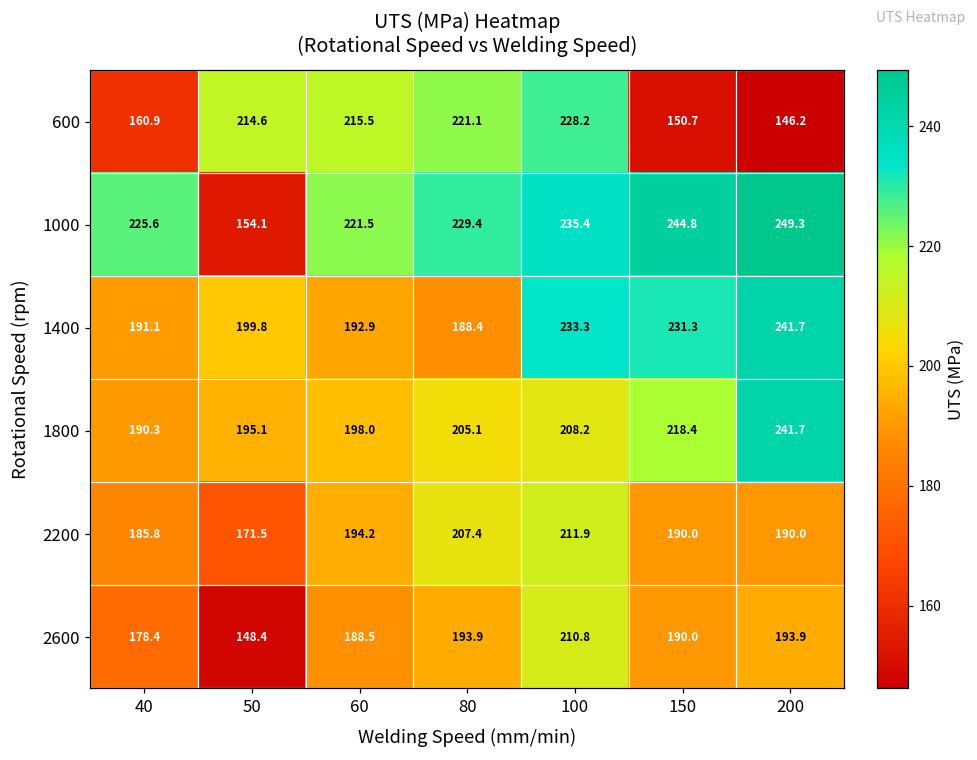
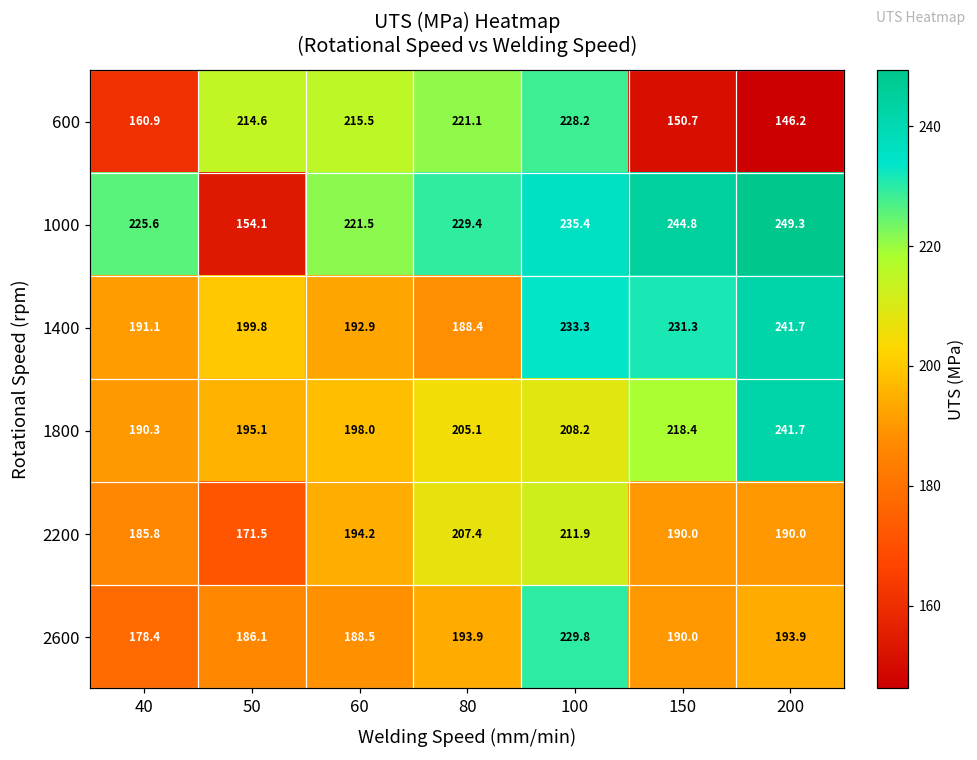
  {
    "600": {
      "40": 160.9,
      "50": 214.6,
      "60": 215.5,
      "80": 221.1,
      "100": 228.2,
      "150": 150.7,
      "200": 146.2
    },
    "1000": {
      "40": 225.6,
      "50": 154.1,
      "60": 221.5,
      "80": 229.4,
      "100": 235.4,
      "150": 244.8,
      "200": 249.3
    },
    "1400": {
      "40": 191.1,
      "50": 199.8,
      "60": 192.9,
      "80": 188.4,
      "100": 233.3,
      "150": 231.3,
      "200": 241.7
    },
    "1800": {
      "40": 190.3,
      "50": 195.1,
      "60": 198.0,
      "80": 205.1,
      "100": 208.2,
      "150": 218.4,
      "200": 241.7
    },
    "2200": {
      "40": 185.8,
      "50": 171.5,
      "60": 194.2,
      "80": 207.4,
      "100": 211.9,
      "150": 190.0,
      "200": 190.0
    },
    "2600": {
      "40": 178.4,
-     "50": 148.4,
+     "50": 186.1,
      "60": 188.5,
      "80": 193.9,
-     "100": 210.8,
+     "100": 229.8,
      "150": 190.0,
      "200": 193.9
    }
  }
